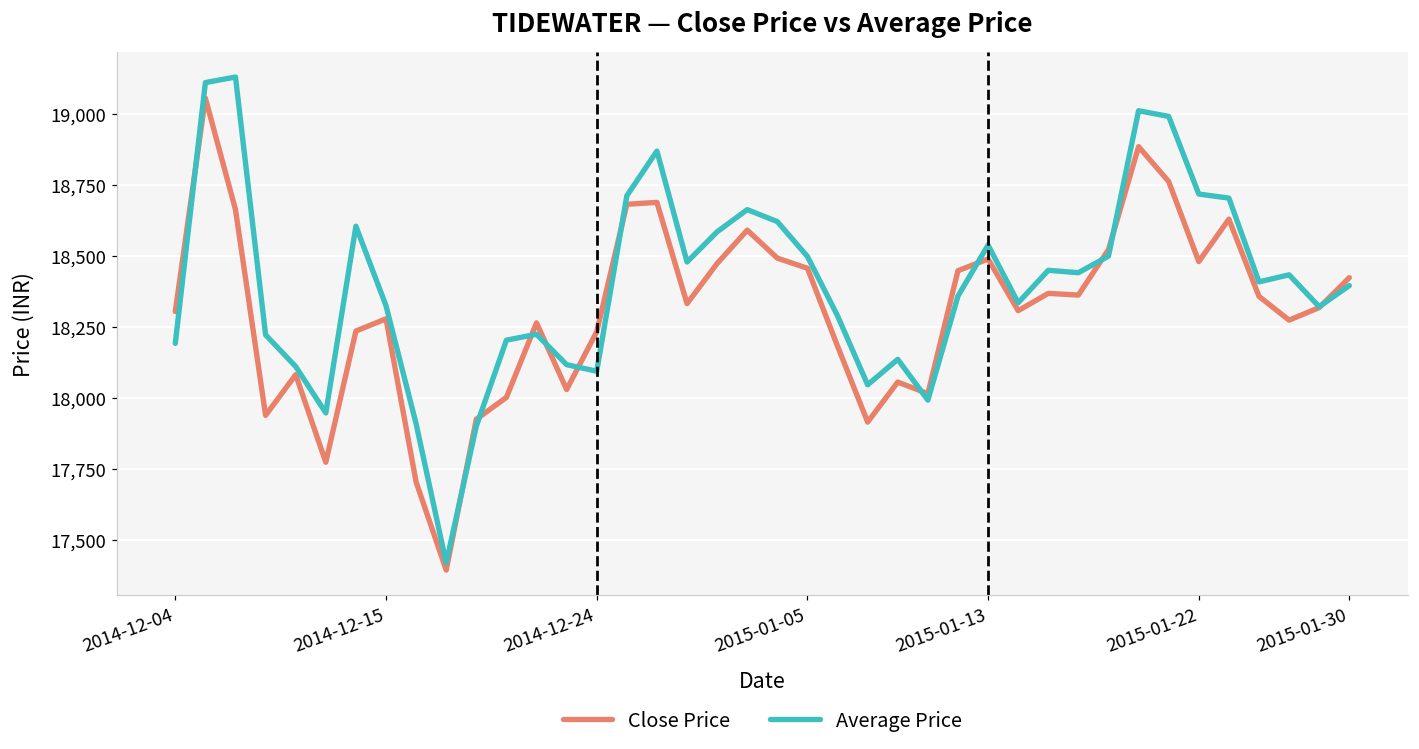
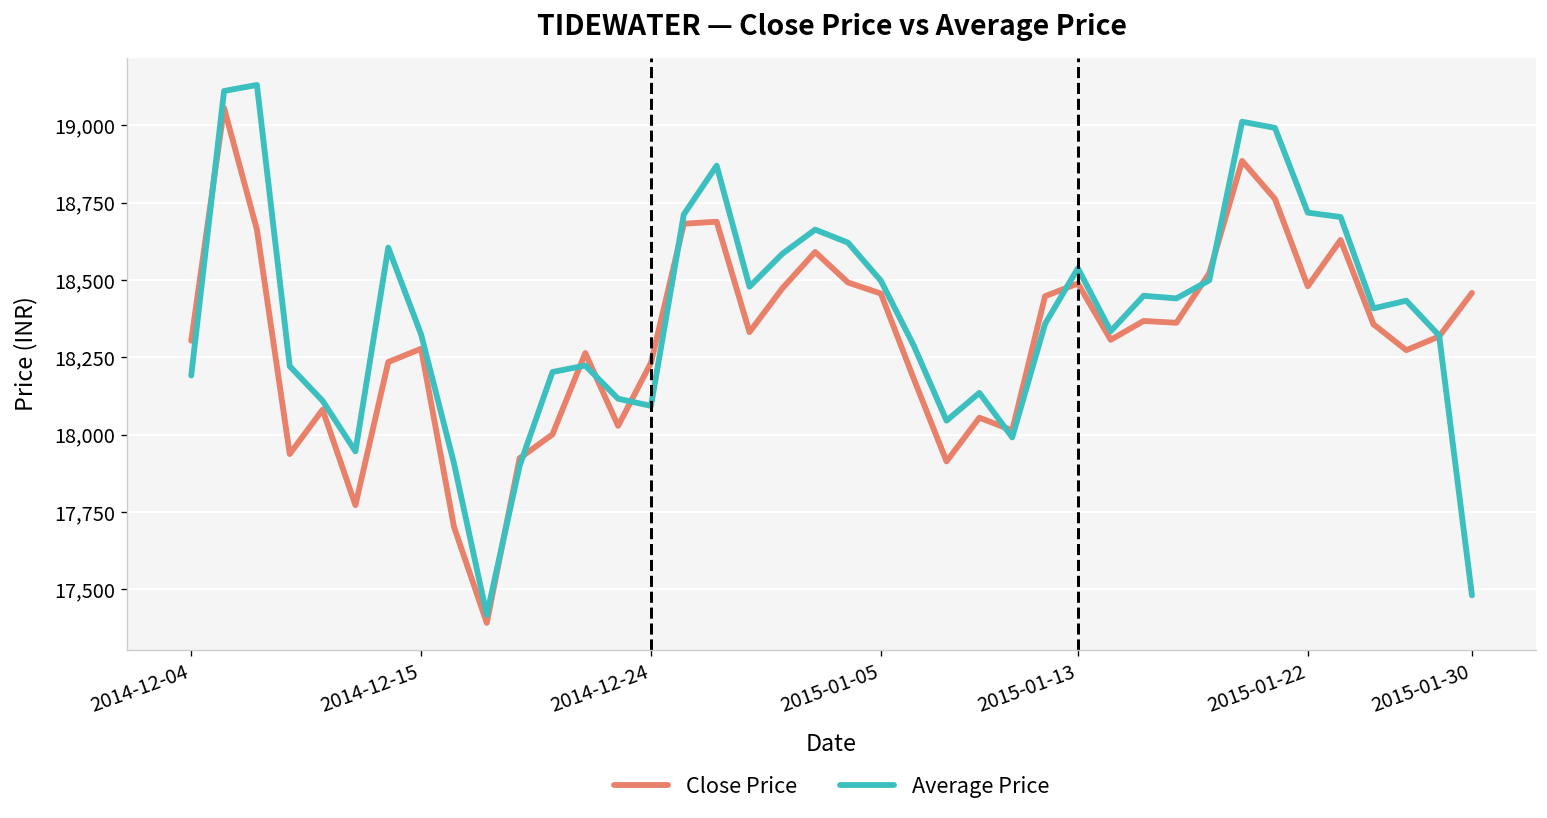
  {
    "Close Price": {
      "2014-12-04": "18,300",
      "2014-12-15": "18,280",
      "2014-12-24": "18,230",
      "2015-01-05": "18,460",
      "2015-01-13": "18,490",
      "2015-01-22": "18,480",
-     "2015-01-30": "18,420"
+     "2015-01-30": "18,460"
    },
    "Average Price": {
      "2014-12-04": "18,190",
      "2014-12-15": "18,320",
      "2014-12-24": "18,090",
      "2015-01-05": "18,500",
      "2015-01-13": "18,540",
      "2015-01-22": "18,720",
-     "2015-01-30": "18,390"
+     "2015-01-30": "17,480"
    }
  }
